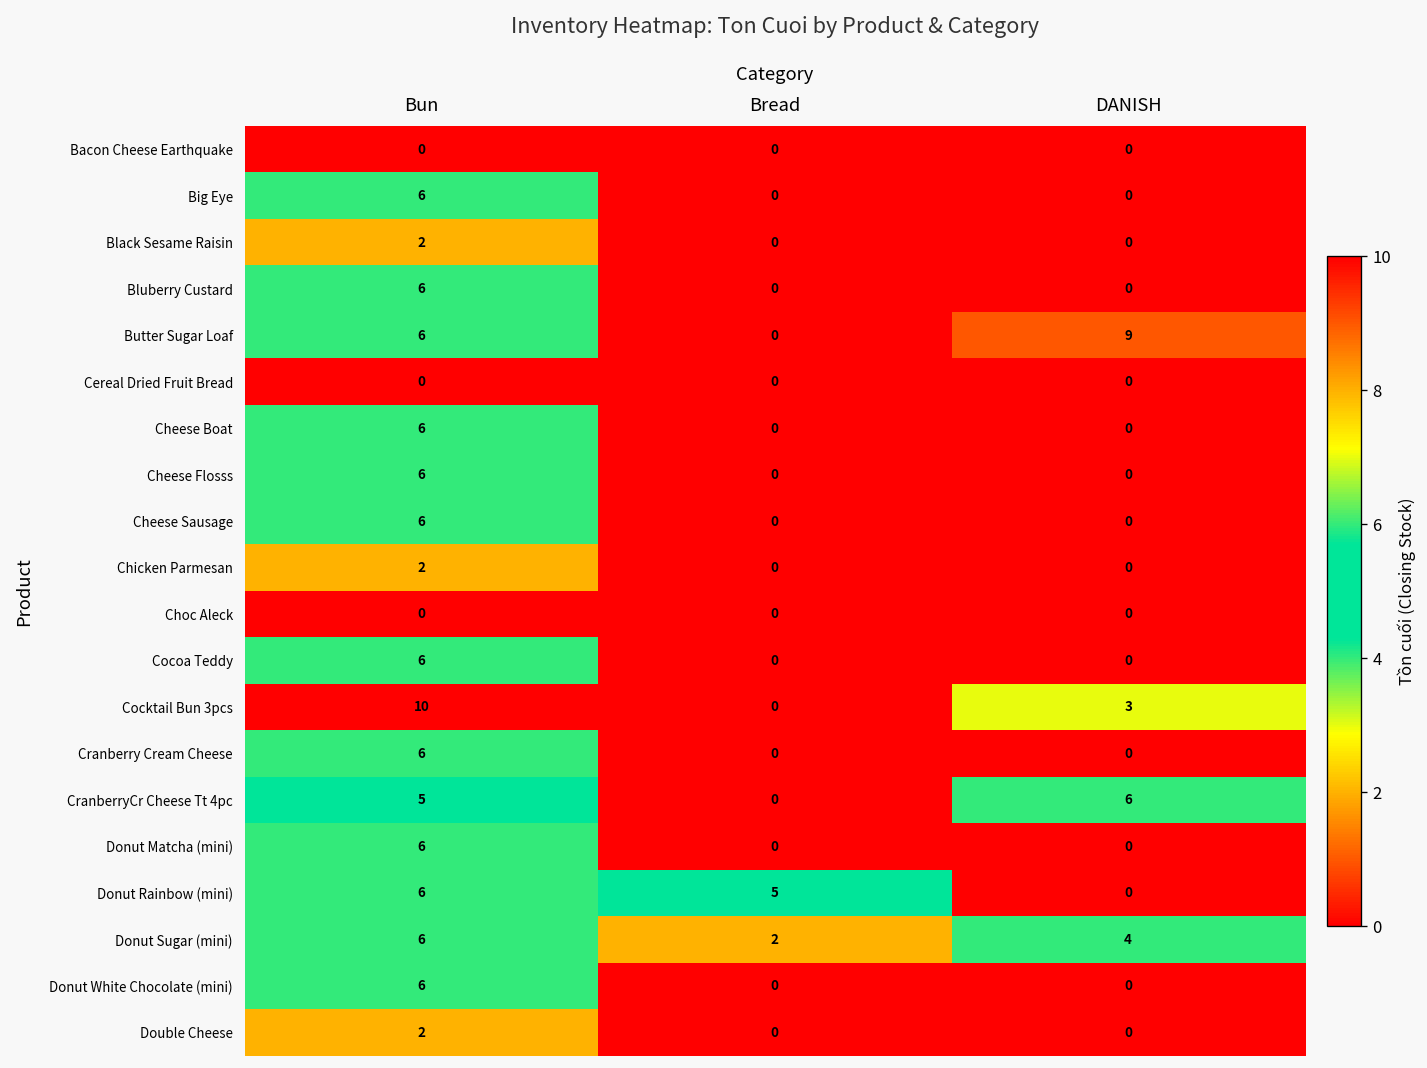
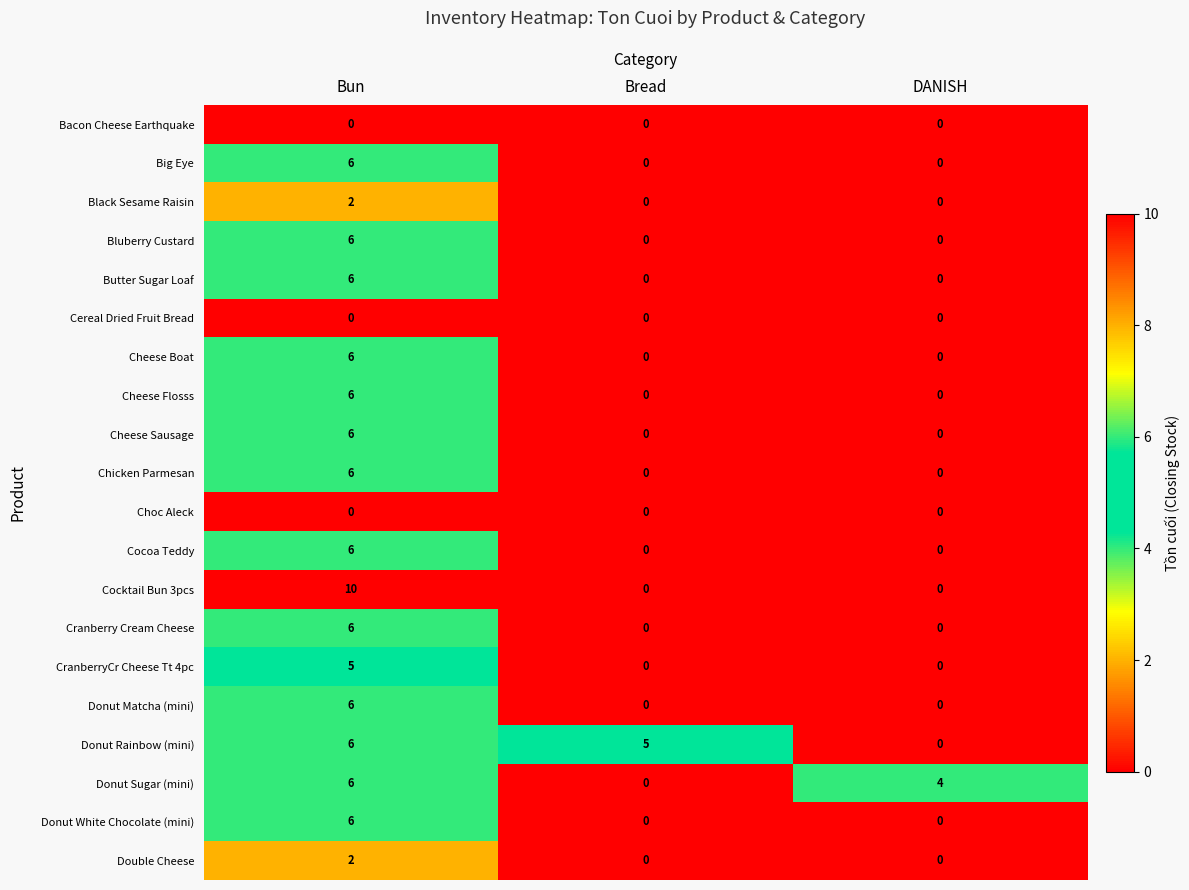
  {
    "Bacon Cheese Earthquake": {
      "Bun": 0,
      "Bread": 0,
      "DANISH": 0
    },
    "Big Eye": {
      "Bun": 6,
      "Bread": 0,
      "DANISH": 0
    },
    "Black Sesame Raisin": {
      "Bun": 2,
      "Bread": 0,
      "DANISH": 0
    },
    "Bluberry Custard": {
      "Bun": 6,
      "Bread": 0,
      "DANISH": 0
    },
    "Butter Sugar Loaf": {
      "Bun": 6,
      "Bread": 0,
-     "DANISH": 9
+     "DANISH": 0
    },
    "Cereal Dried Fruit Bread": {
      "Bun": 0,
      "Bread": 0,
      "DANISH": 0
    },
    "Cheese Boat": {
      "Bun": 6,
      "Bread": 0,
      "DANISH": 0
    },
    "Cheese Flosss": {
      "Bun": 6,
      "Bread": 0,
      "DANISH": 0
    },
    "Cheese Sausage": {
      "Bun": 6,
      "Bread": 0,
      "DANISH": 0
    },
    "Chicken Parmesan": {
-     "Bun": 2,
+     "Bun": 6,
      "Bread": 0,
      "DANISH": 0
    },
    "Choc Aleck": {
      "Bun": 0,
      "Bread": 0,
      "DANISH": 0
    },
    "Cocoa Teddy": {
      "Bun": 6,
      "Bread": 0,
      "DANISH": 0
    },
    "Cocktail Bun 3pcs": {
      "Bun": 10,
      "Bread": 0,
-     "DANISH": 3
+     "DANISH": 0
    },
    "Cranberry Cream Cheese": {
      "Bun": 6,
      "Bread": 0,
      "DANISH": 0
    },
    "CranberryCr Cheese Tt 4pc": {
      "Bun": 5,
      "Bread": 0,
-     "DANISH": 6
+     "DANISH": 0
    },
    "Donut Matcha (mini)": {
      "Bun": 6,
      "Bread": 0,
      "DANISH": 0
    },
    "Donut Rainbow (mini)": {
      "Bun": 6,
      "Bread": 5,
      "DANISH": 0
    },
    "Donut Sugar (mini)": {
      "Bun": 6,
-     "Bread": 2,
+     "Bread": 0,
      "DANISH": 4
    },
    "Donut White Chocolate (mini)": {
      "Bun": 6,
      "Bread": 0,
      "DANISH": 0
    },
    "Double Cheese": {
      "Bun": 2,
      "Bread": 0,
      "DANISH": 0
    }
  }
